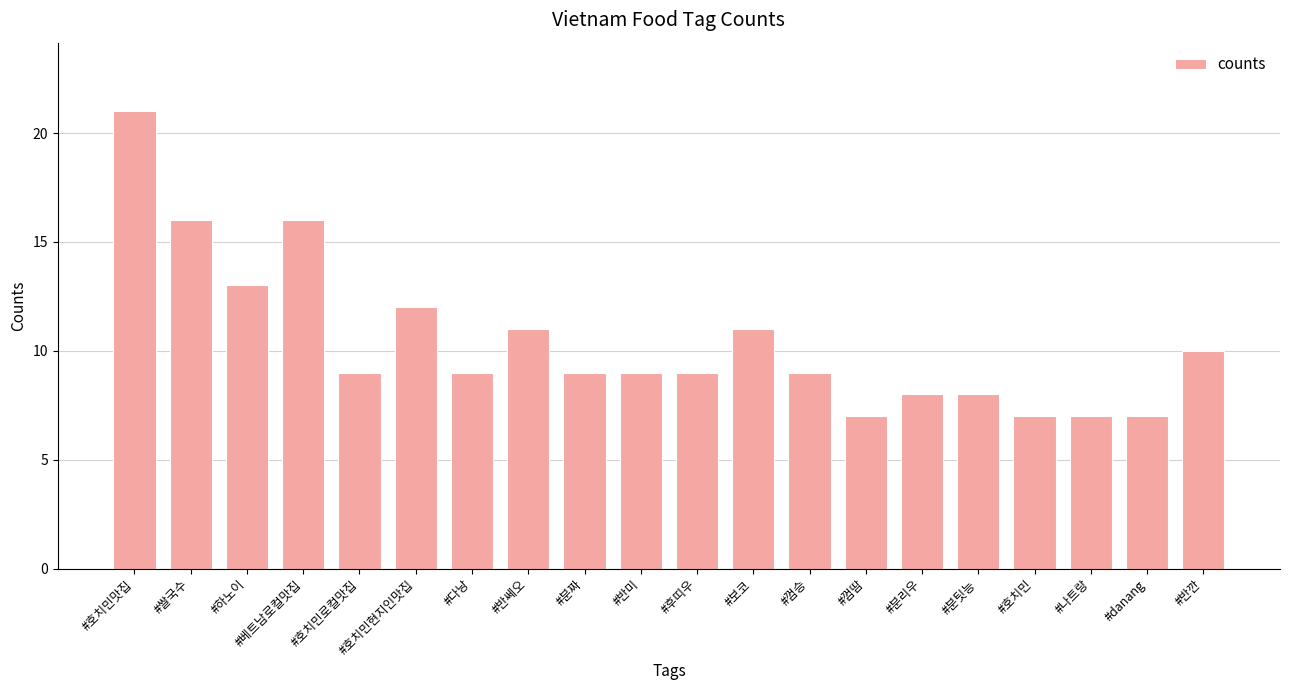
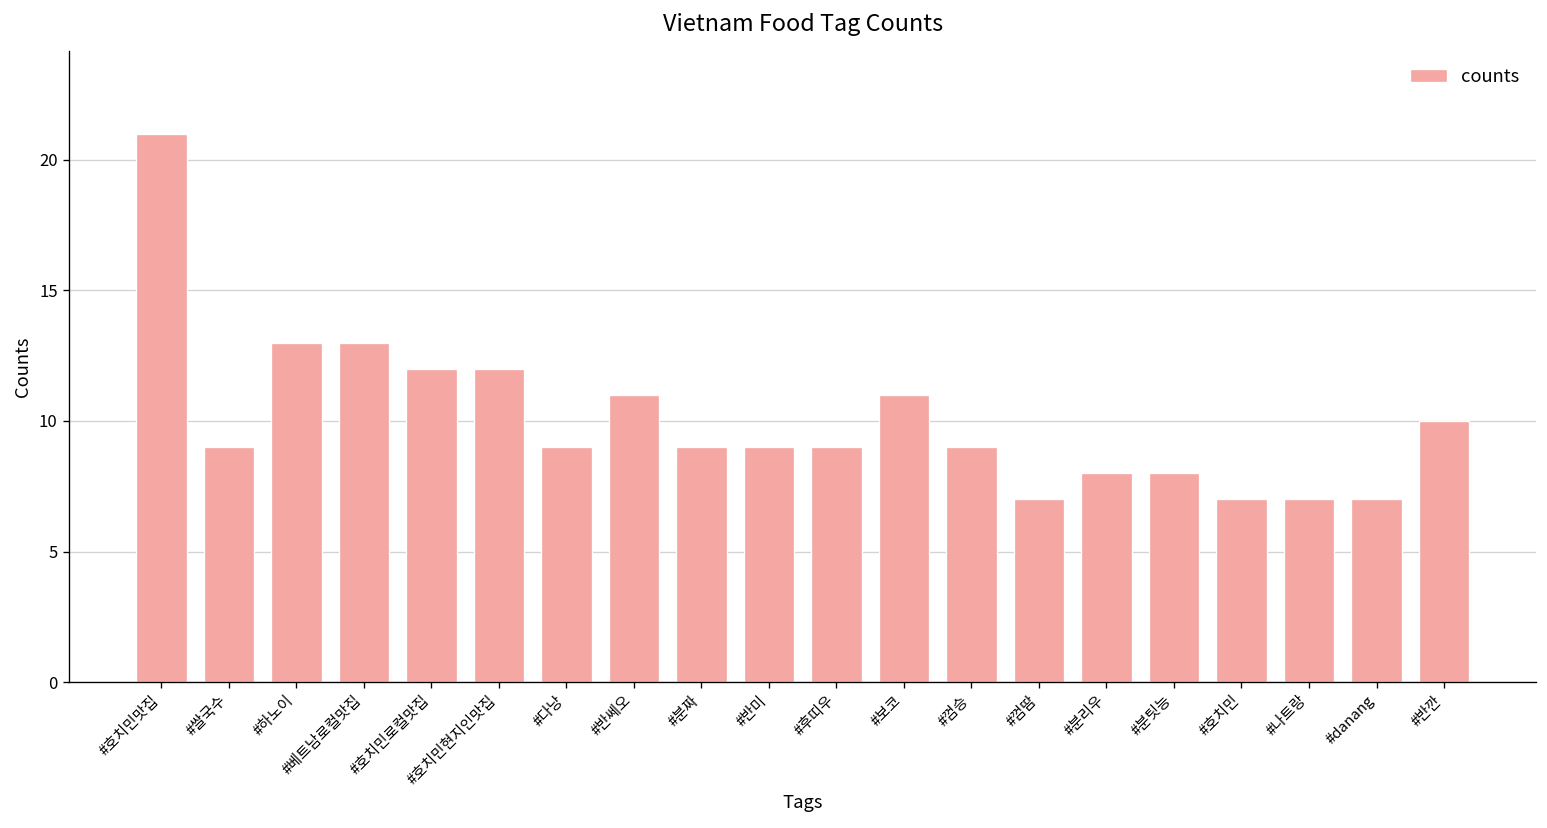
  {
    "#호치민맛집": 21,
-   "#쌀국수": 16,
+   "#쌀국수": 9,
    "#하노이": 13,
-   "#베트남로컬맛집": 16,
-   "#호치민로컬맛집": 9,
+   "#베트남로컬맛집": 13,
+   "#호치민로컬맛집": 12,
    "#호치민현지인맛집": 12,
    "#다낭": 9,
    "#반쎄오": 11,
    "#분짜": 9,
    "#반미": 9,
    "#후띠우": 9,
    "#보코": 11,
    "#껌승": 9,
    "#껌땀": 7,
    "#분리우": 8,
    "#분팃능": 8,
    "#호치민": 7,
    "#나트랑": 7,
    "#danang": 7,
    "#반깐": 10
  }
